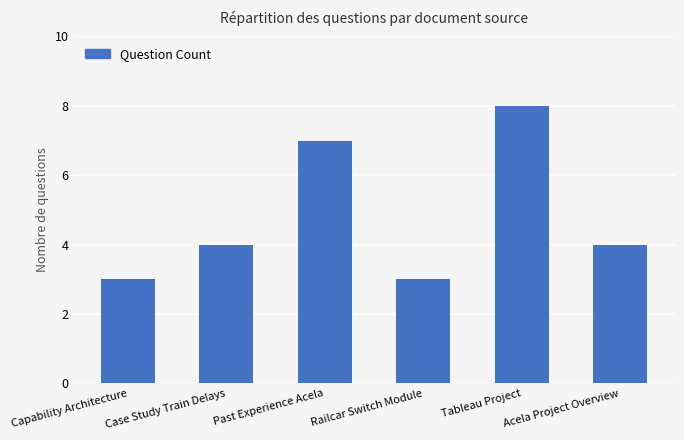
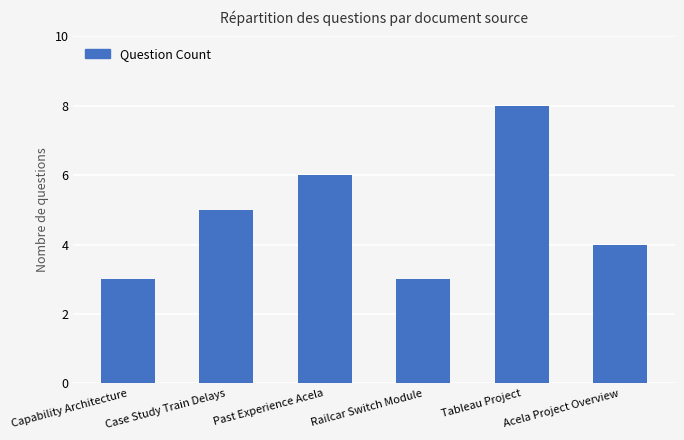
  {
    "Capability Architecture": 3,
-   "Case Study Train Delays": 4,
-   "Past Experience Acela": 7,
+   "Case Study Train Delays": 5,
+   "Past Experience Acela": 6,
    "Railcar Switch Module": 3,
    "Tableau Project": 8,
    "Acela Project Overview": 4
  }
